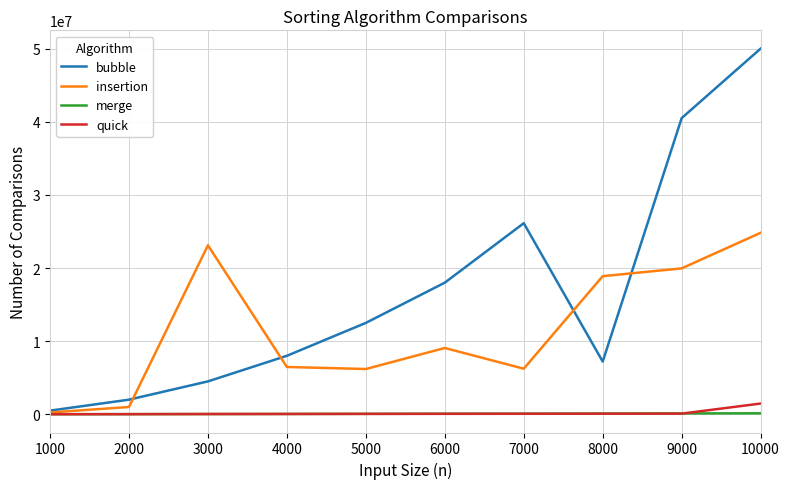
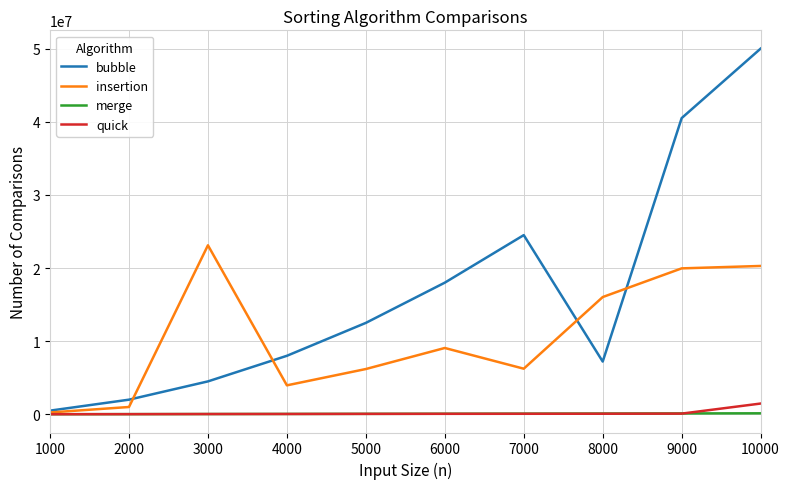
  {
    "bubble": {
      "2000": 2000000,
      "3000": 4000000,
      "4000": 8000000,
      "5000": 12000000,
      "6000": 18000000,
-     "7000": 26000000,
+     "7000": 24000000,
      "8000": 7000000,
      "9000": 40000000,
      "10000": 50000000
    },
    "insertion": {
      "2000": 1000000,
      "3000": 23000000,
-     "4000": 6000000,
+     "4000": 4000000,
      "5000": 6000000,
      "6000": 9000000,
      "7000": 6000000,
-     "8000": 19000000,
+     "8000": 16000000,
      "9000": 20000000,
-     "10000": 25000000
+     "10000": 20000000
    },
    "merge": {
      "10000": 0
    },
    "quick": {
      "10000": 1000000
    }
  }
